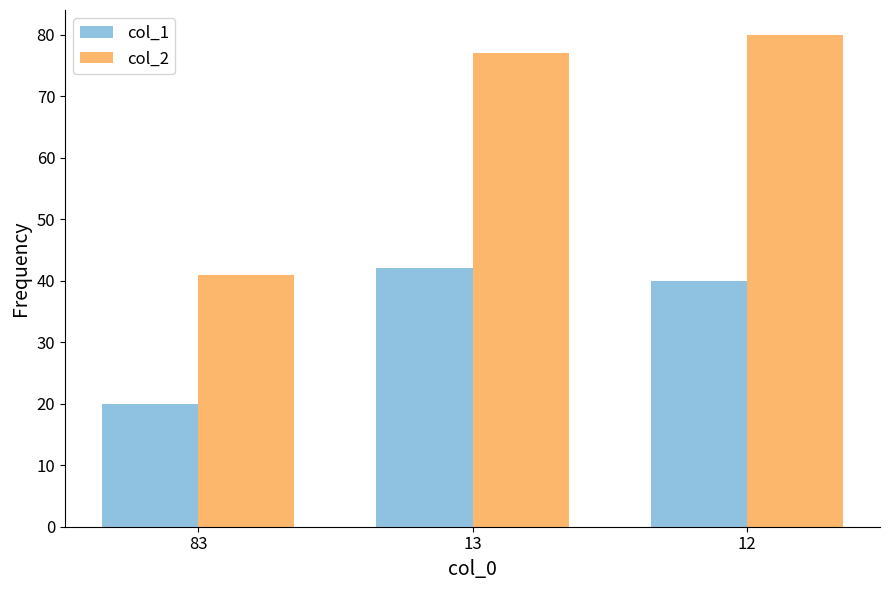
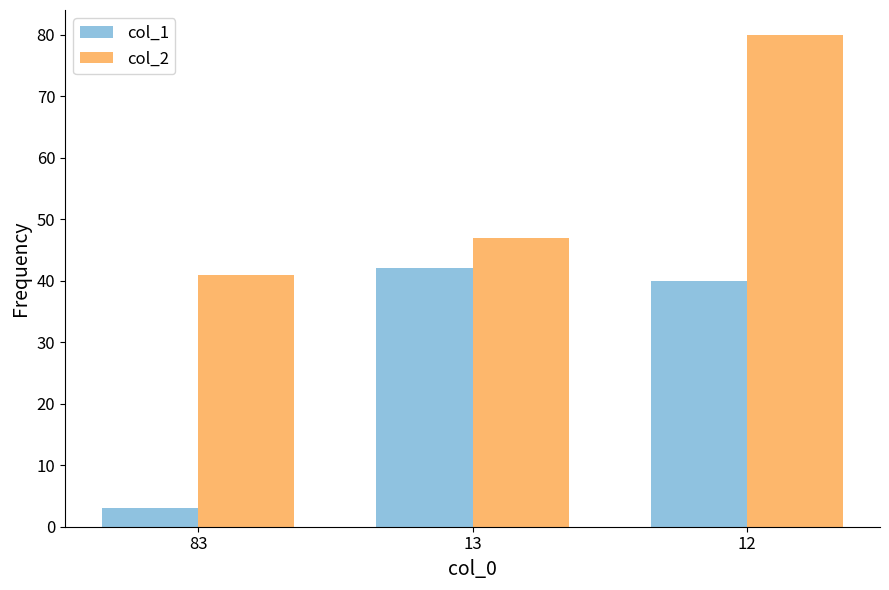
  {
    "col_1": {
-     "83": 20,
+     "83": 3,
      "13": 42,
      "12": 40
    },
    "col_2": {
      "83": 41,
-     "13": 77,
+     "13": 47,
      "12": 80
    }
  }
